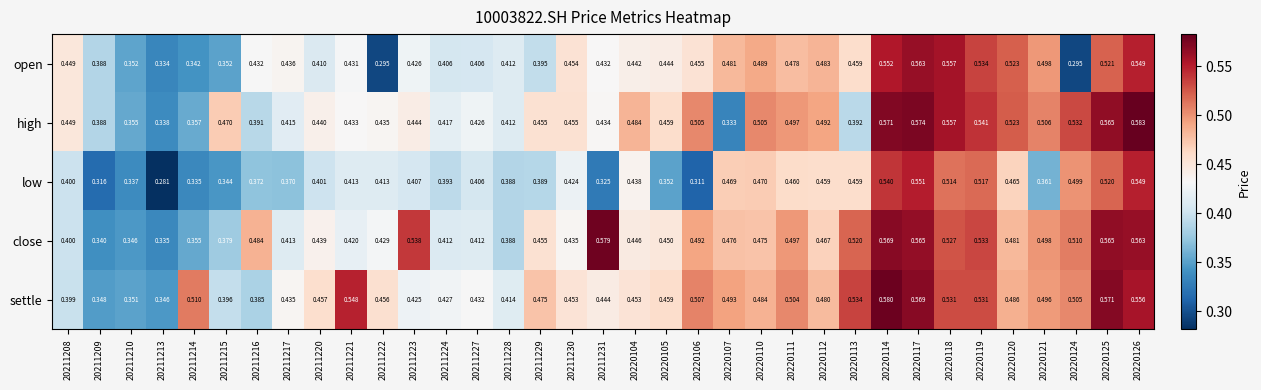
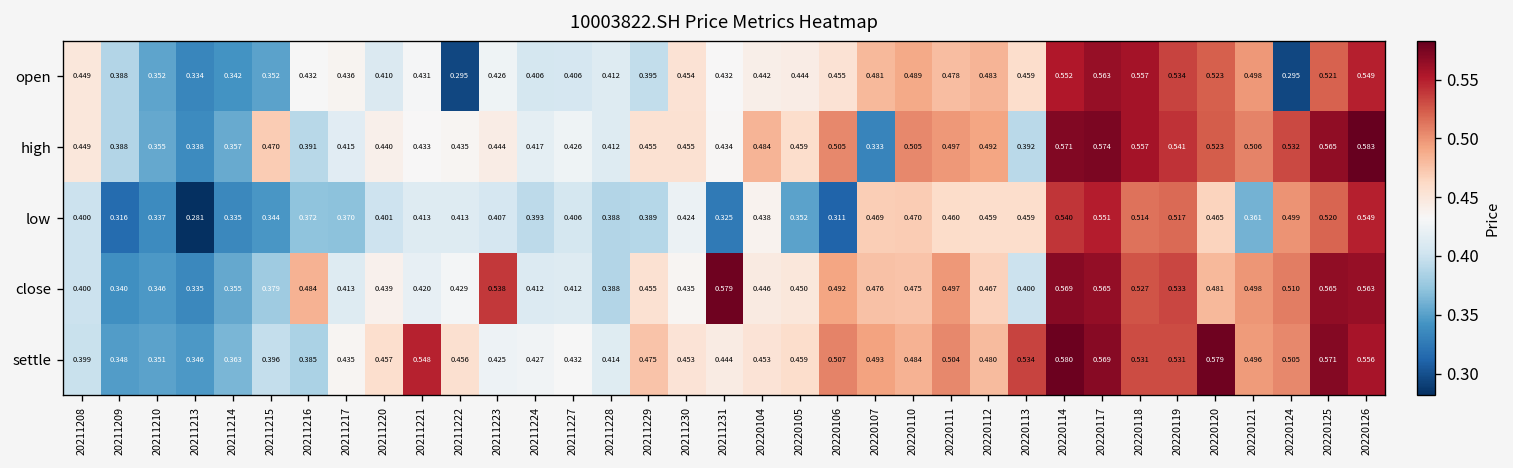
  {
    "open": {
      "20211208": 0.449,
      "20211209": 0.388,
      "20211210": 0.352,
      "20211213": 0.334,
      "20211214": 0.342,
      "20211215": 0.352,
      "20211216": 0.432,
      "20211217": 0.436,
      "20211220": 0.410,
      "20211221": 0.431,
      "20211222": 0.295,
      "20211223": 0.426,
      "20211224": 0.406,
      "20211227": 0.406,
      "20211228": 0.412,
      "20211229": 0.395,
      "20211230": 0.454,
      "20211231": 0.432,
      "20220104": 0.442,
      "20220105": 0.444,
      "20220106": 0.455,
      "20220107": 0.481,
      "20220110": 0.489,
      "20220111": 0.478,
      "20220112": 0.483,
      "20220113": 0.459,
      "20220114": 0.552,
      "20220117": 0.563,
      "20220118": 0.557,
      "20220119": 0.534,
      "20220120": 0.523,
      "20220121": 0.498,
      "20220124": 0.295,
      "20220125": 0.521,
      "20220126": 0.549
    },
    "high": {
      "20211208": 0.449,
      "20211209": 0.388,
      "20211210": 0.355,
      "20211213": 0.338,
      "20211214": 0.357,
      "20211215": 0.470,
      "20211216": 0.391,
      "20211217": 0.415,
      "20211220": 0.440,
      "20211221": 0.433,
      "20211222": 0.435,
      "20211223": 0.444,
      "20211224": 0.417,
      "20211227": 0.426,
      "20211228": 0.412,
      "20211229": 0.455,
      "20211230": 0.455,
      "20211231": 0.434,
      "20220104": 0.484,
      "20220105": 0.459,
      "20220106": 0.505,
      "20220107": 0.333,
      "20220110": 0.505,
      "20220111": 0.497,
      "20220112": 0.492,
      "20220113": 0.392,
      "20220114": 0.571,
      "20220117": 0.574,
      "20220118": 0.557,
      "20220119": 0.541,
      "20220120": 0.523,
      "20220121": 0.506,
      "20220124": 0.532,
      "20220125": 0.565,
      "20220126": 0.583
    },
    "low": {
      "20211208": 0.400,
      "20211209": 0.316,
      "20211210": 0.337,
      "20211213": 0.281,
      "20211214": 0.335,
      "20211215": 0.344,
      "20211216": 0.372,
      "20211217": 0.370,
      "20211220": 0.401,
      "20211221": 0.413,
      "20211222": 0.413,
      "20211223": 0.407,
      "20211224": 0.393,
      "20211227": 0.406,
      "20211228": 0.388,
      "20211229": 0.389,
      "20211230": 0.424,
      "20211231": 0.325,
      "20220104": 0.438,
      "20220105": 0.352,
      "20220106": 0.311,
      "20220107": 0.469,
      "20220110": 0.470,
      "20220111": 0.460,
      "20220112": 0.459,
      "20220113": 0.459,
      "20220114": 0.540,
      "20220117": 0.551,
      "20220118": 0.514,
      "20220119": 0.517,
      "20220120": 0.465,
      "20220121": 0.361,
      "20220124": 0.499,
      "20220125": 0.520,
      "20220126": 0.549
    },
    "close": {
      "20211208": 0.400,
      "20211209": 0.340,
      "20211210": 0.346,
      "20211213": 0.335,
      "20211214": 0.355,
      "20211215": 0.379,
      "20211216": 0.484,
      "20211217": 0.413,
      "20211220": 0.439,
      "20211221": 0.420,
      "20211222": 0.429,
      "20211223": 0.538,
      "20211224": 0.412,
      "20211227": 0.412,
      "20211228": 0.388,
      "20211229": 0.455,
      "20211230": 0.435,
      "20211231": 0.579,
      "20220104": 0.446,
      "20220105": 0.450,
      "20220106": 0.492,
      "20220107": 0.476,
      "20220110": 0.475,
      "20220111": 0.497,
      "20220112": 0.467,
-     "20220113": 0.520,
+     "20220113": 0.400,
      "20220114": 0.569,
      "20220117": 0.565,
      "20220118": 0.527,
      "20220119": 0.533,
      "20220120": 0.481,
      "20220121": 0.498,
      "20220124": 0.510,
      "20220125": 0.565,
      "20220126": 0.563
    },
    "settle": {
      "20211208": 0.399,
      "20211209": 0.348,
      "20211210": 0.351,
      "20211213": 0.346,
-     "20211214": 0.510,
+     "20211214": 0.363,
      "20211215": 0.396,
      "20211216": 0.385,
      "20211217": 0.435,
      "20211220": 0.457,
      "20211221": 0.548,
      "20211222": 0.456,
      "20211223": 0.425,
      "20211224": 0.427,
      "20211227": 0.432,
      "20211228": 0.414,
      "20211229": 0.475,
      "20211230": 0.453,
      "20211231": 0.444,
      "20220104": 0.453,
      "20220105": 0.459,
      "20220106": 0.507,
      "20220107": 0.493,
      "20220110": 0.484,
      "20220111": 0.504,
      "20220112": 0.480,
      "20220113": 0.534,
      "20220114": 0.580,
      "20220117": 0.569,
      "20220118": 0.531,
      "20220119": 0.531,
-     "20220120": 0.486,
+     "20220120": 0.579,
      "20220121": 0.496,
      "20220124": 0.505,
      "20220125": 0.571,
      "20220126": 0.556
    }
  }
